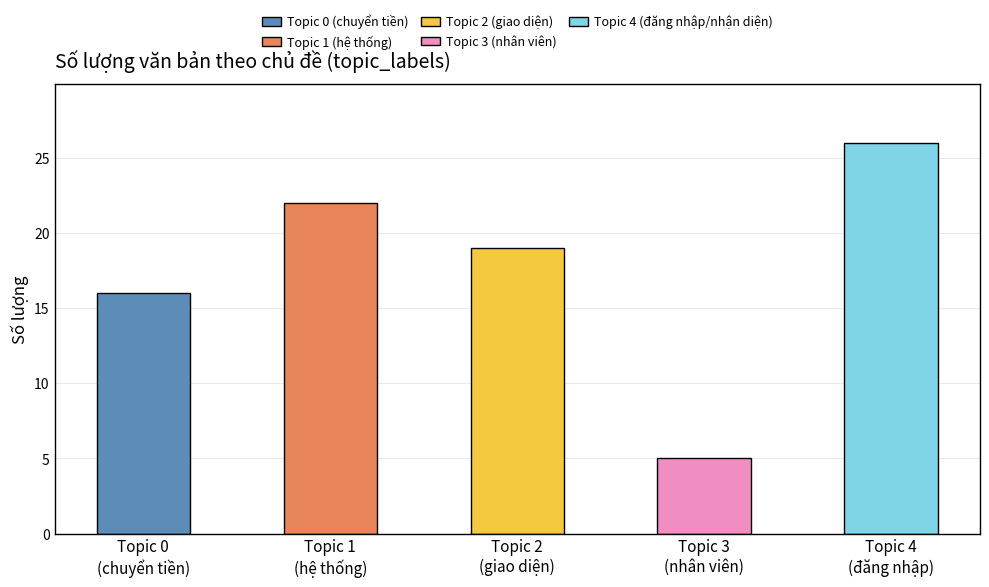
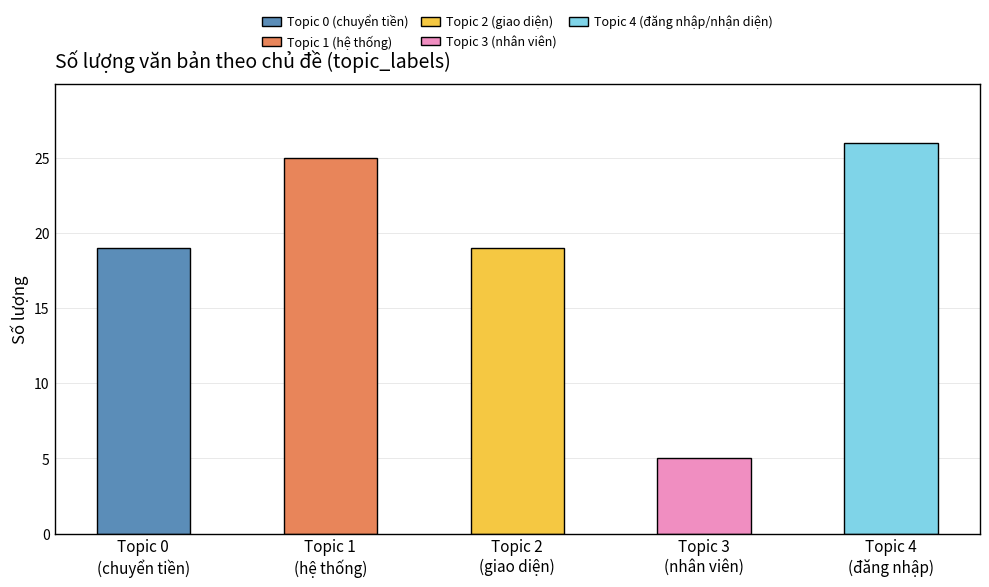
  {
-   "Topic 0 (chuyển tiền)": 16,
-   "Topic 1 (hệ thống)": 22,
+   "Topic 0 (chuyển tiền)": 19,
+   "Topic 1 (hệ thống)": 25,
    "Topic 2 (giao diện)": 19,
    "Topic 3 (nhân viên)": 5,
    "Topic 4 (đăng nhập)": 26
  }
